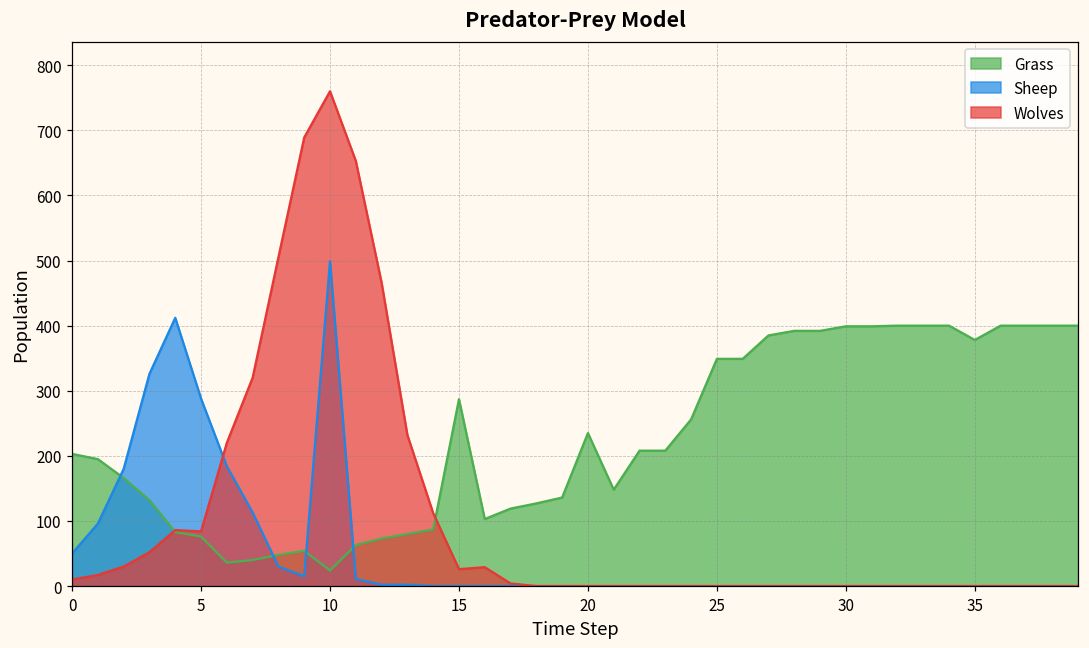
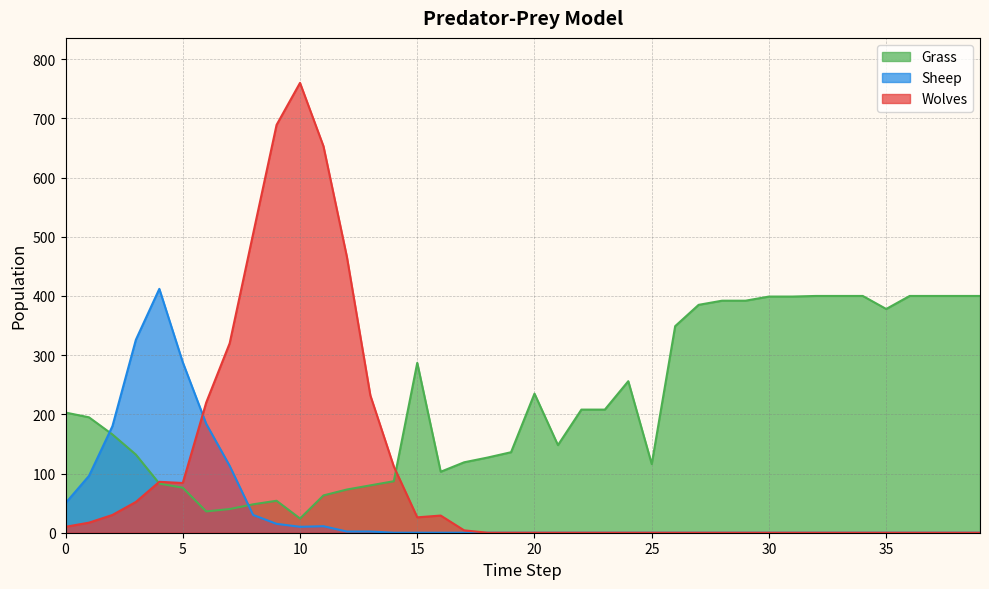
  {
    "Grass": {
      "0": 200,
      "5": 80,
      "10": 20,
      "15": 290,
      "20": 240,
-     "25": 350,
+     "25": 120,
      "30": 400,
      "35": 380
    },
    "Sheep": {
      "0": 50,
      "5": 290,
-     "10": 500,
+     "10": 10,
      "15": 0
    },
    "Wolves": {
      "0": 10,
      "5": 80,
      "10": 760,
      "15": 30
    }
  }
